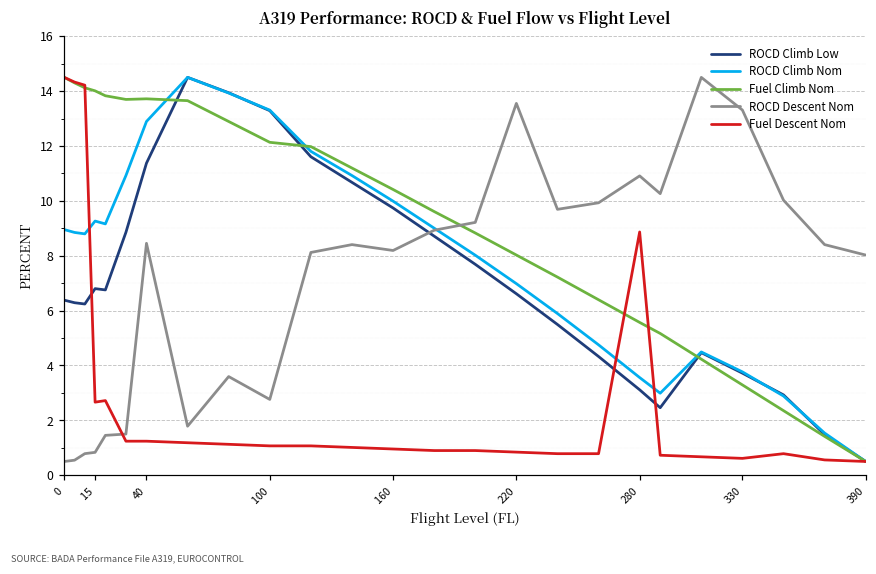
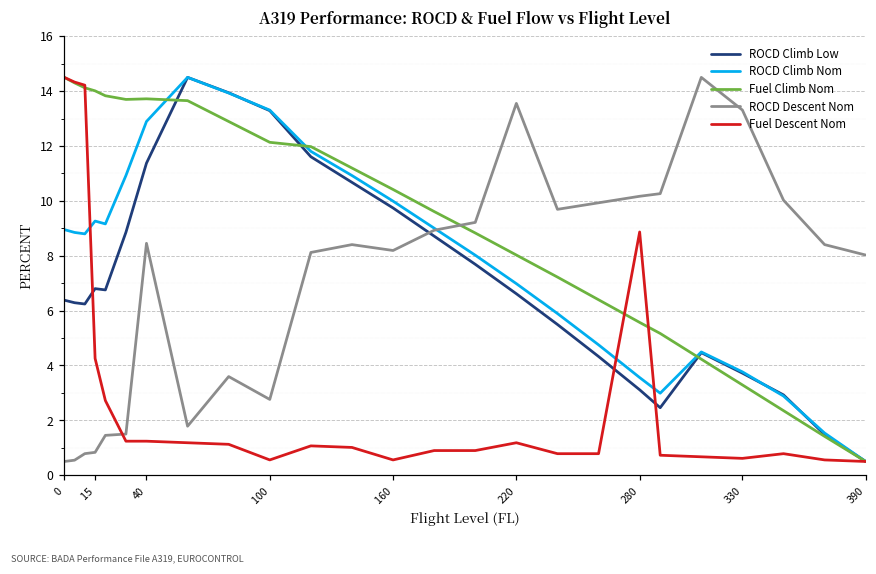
  {
    "ROCD Climb Low": {
      "0": 6.4,
      "15": 6.8,
      "40": 11.4,
      "160": 9.7,
      "220": 6.6,
      "280": 3.1
    },
    "ROCD Climb Nom": {
      "0": 9.0,
      "15": 9.3,
      "40": 12.9,
      "160": 10.0,
      "220": 7.0,
      "280": 3.6
    },
    "Fuel Climb Nom": {
      "15": 14.0,
      "40": 13.7,
      "100": 12.1,
      "160": 10.4,
      "220": 8.0,
      "280": 5.6,
      "330": 3.3
    },
    "ROCD Descent Nom": {
      "0": 0.5,
      "15": 0.8,
      "40": 8.5,
      "100": 2.8,
      "160": 8.2,
      "220": 13.6,
-     "280": 10.9,
+     "280": 10.2,
      "330": 13.3,
      "390": 8.0
    },
    "Fuel Descent Nom": {
-     "15": 2.7,
+     "15": 4.3,
      "40": 1.2,
-     "100": 1.1,
-     "160": 1.0,
-     "220": 0.8,
+     "100": 0.6,
+     "160": 0.6,
+     "220": 1.2,
      "280": 8.9,
      "330": 0.6
    }
  }
